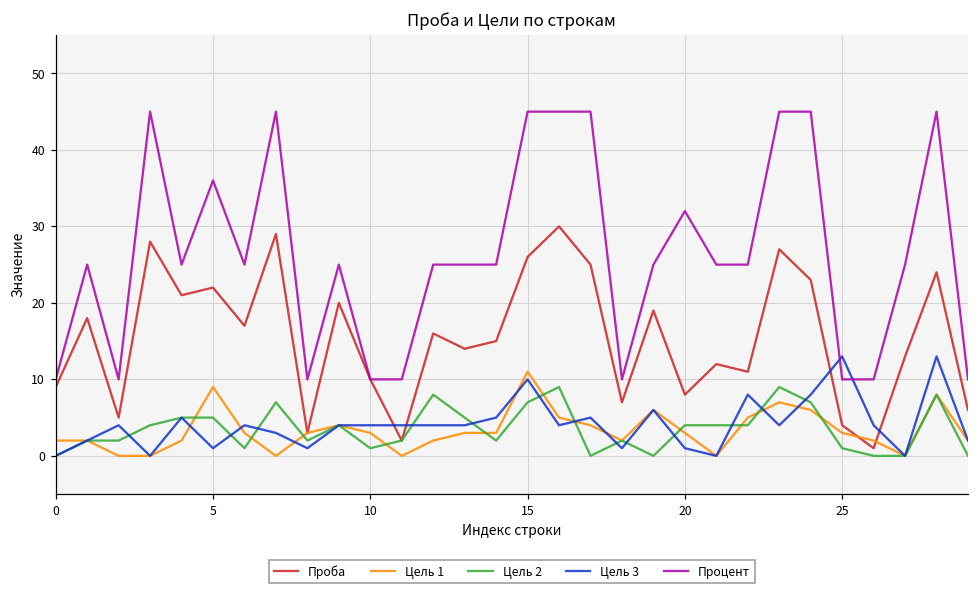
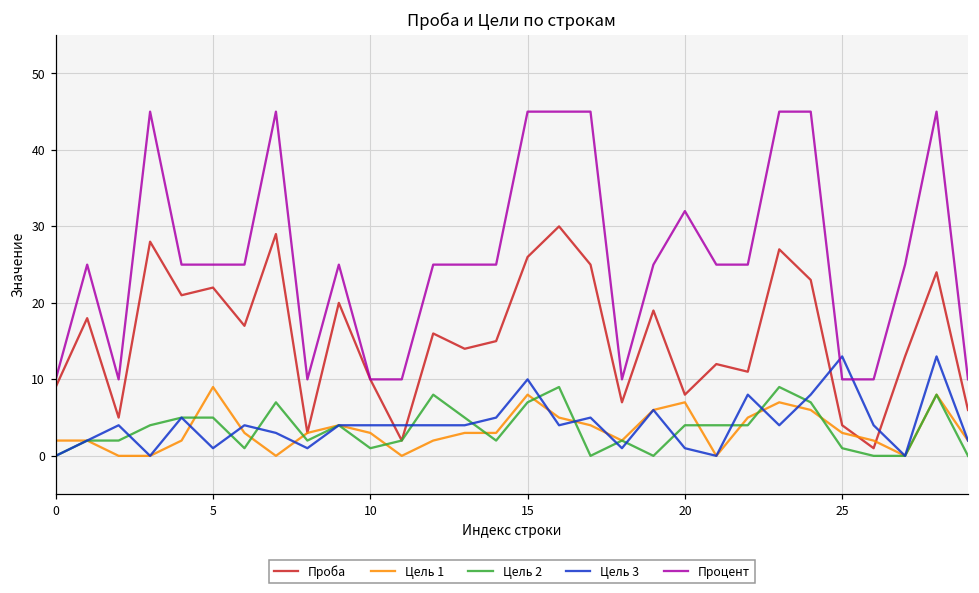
  {
    "Проба": {
      "0": 9,
      "5": 22,
      "15": 26,
      "20": 8,
      "25": 4
    },
    "Цель 1": {
      "0": 2,
      "5": 9,
      "10": 3,
-     "15": 11,
-     "20": 3,
+     "15": 8,
+     "20": 7,
      "25": 3
    },
    "Цель 2": {
      "5": 5,
      "10": 1,
      "15": 7,
      "20": 4,
      "25": 1
    },
    "Цель 3": {
      "5": 1,
      "10": 4,
      "15": 10,
      "20": 1,
      "25": 13
    },
    "Процент": {
      "0": 10,
-     "5": 36,
+     "5": 25,
      "15": 45,
      "20": 32,
      "25": 10
    }
  }
